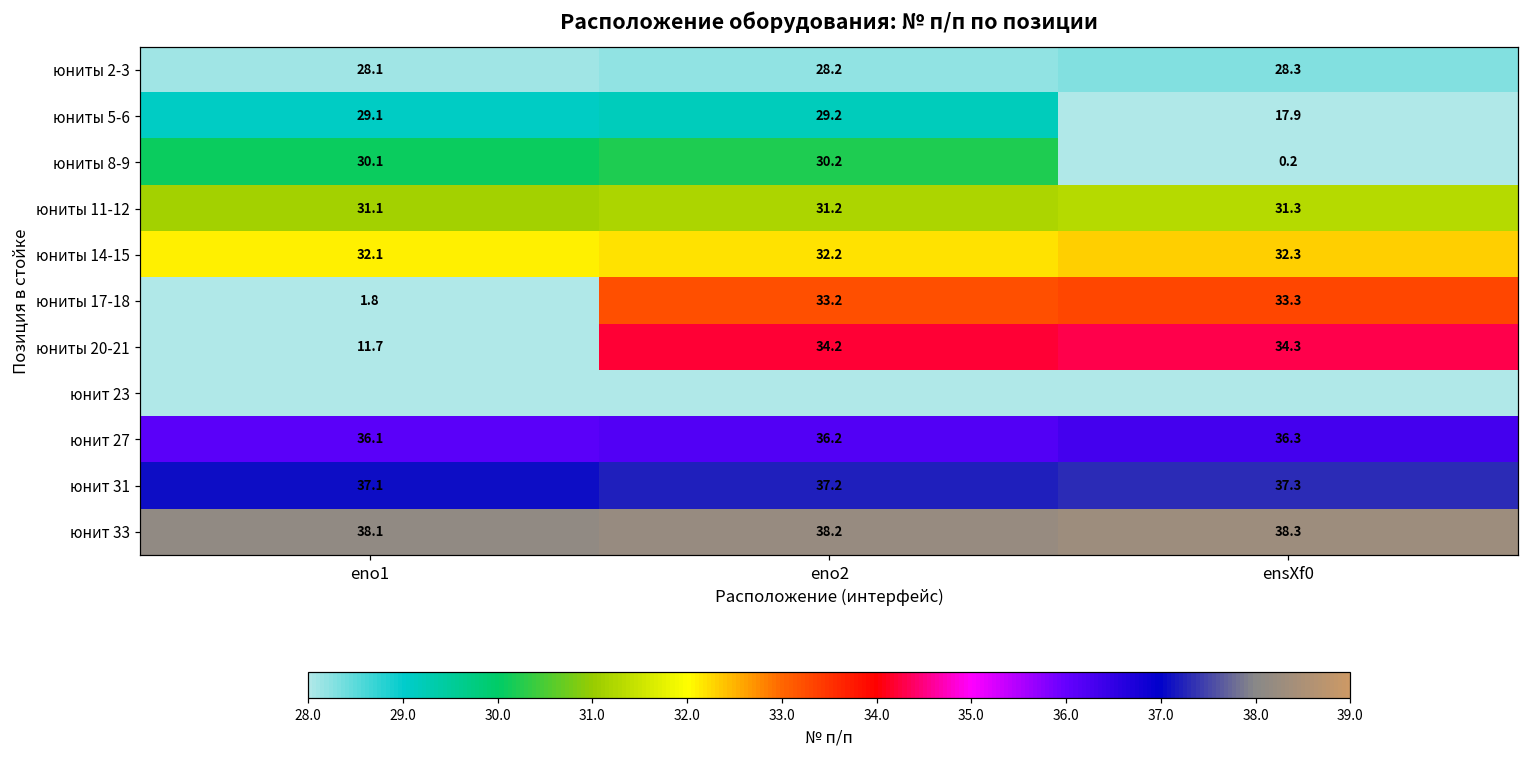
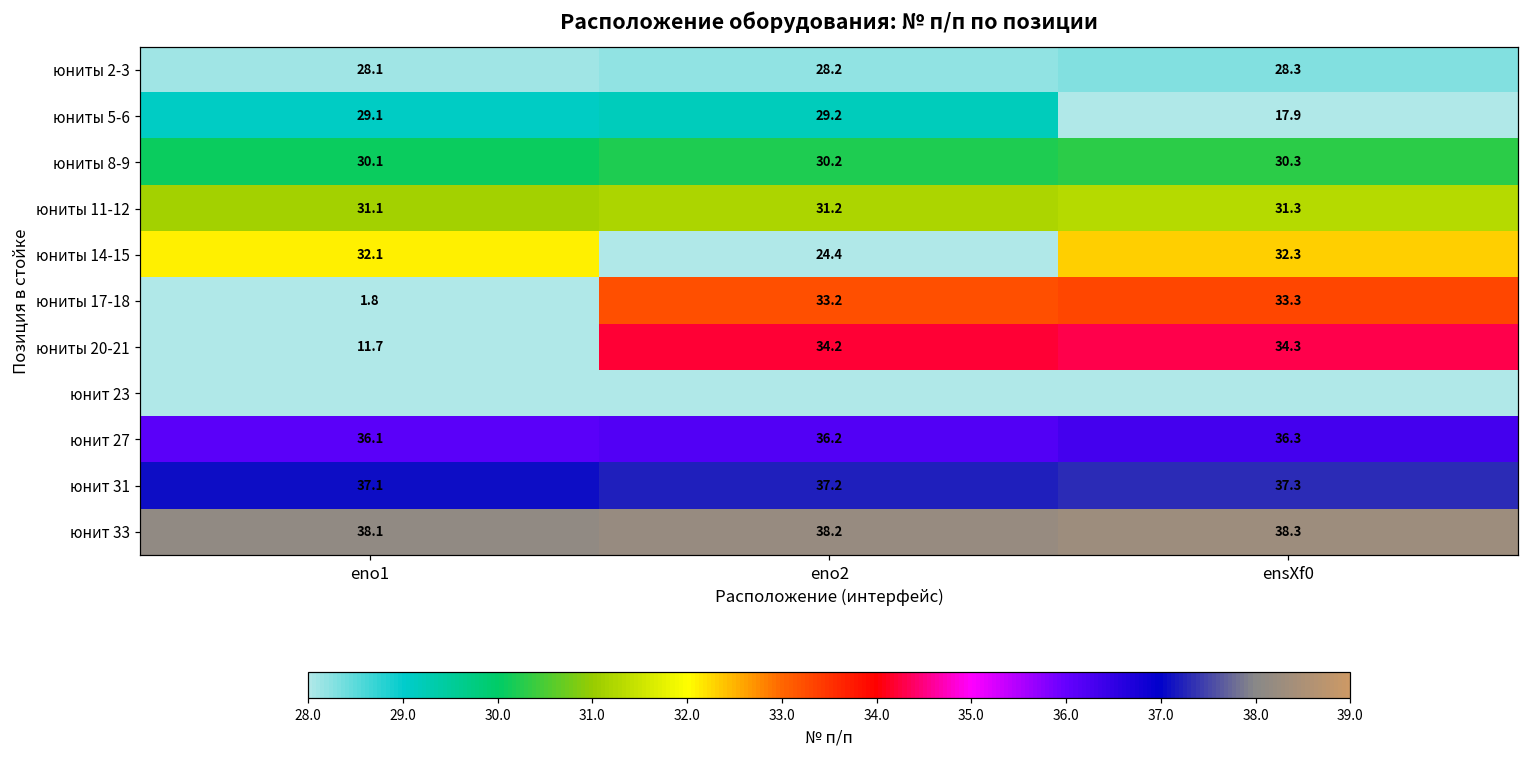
  {
    "юниты 2-3": {
      "eno1": 28.1,
      "eno2": 28.2,
      "ensXf0": 28.3
    },
    "юниты 5-6": {
      "eno1": 29.1,
      "eno2": 29.2,
      "ensXf0": 17.9
    },
    "юниты 8-9": {
      "eno1": 30.1,
      "eno2": 30.2,
-     "ensXf0": 0.2
+     "ensXf0": 30.3
    },
    "юниты 11-12": {
      "eno1": 31.1,
      "eno2": 31.2,
      "ensXf0": 31.3
    },
    "юниты 14-15": {
      "eno1": 32.1,
-     "eno2": 32.2,
+     "eno2": 24.4,
      "ensXf0": 32.3
    },
    "юниты 17-18": {
      "eno1": 1.8,
      "eno2": 33.2,
      "ensXf0": 33.3
    },
    "юниты 20-21": {
      "eno1": 11.7,
      "eno2": 34.2,
      "ensXf0": 34.3
    },
    "юнит 27": {
      "eno1": 36.1,
      "eno2": 36.2,
      "ensXf0": 36.3
    },
    "юнит 31": {
      "eno1": 37.1,
      "eno2": 37.2,
      "ensXf0": 37.3
    },
    "юнит 33": {
      "eno1": 38.1,
      "eno2": 38.2,
      "ensXf0": 38.3
    }
  }
